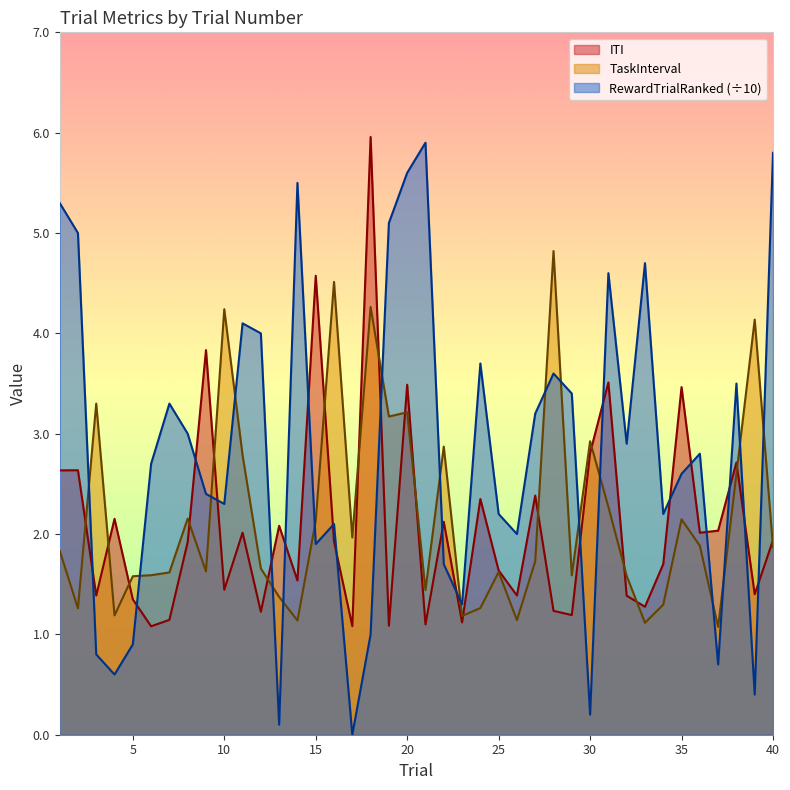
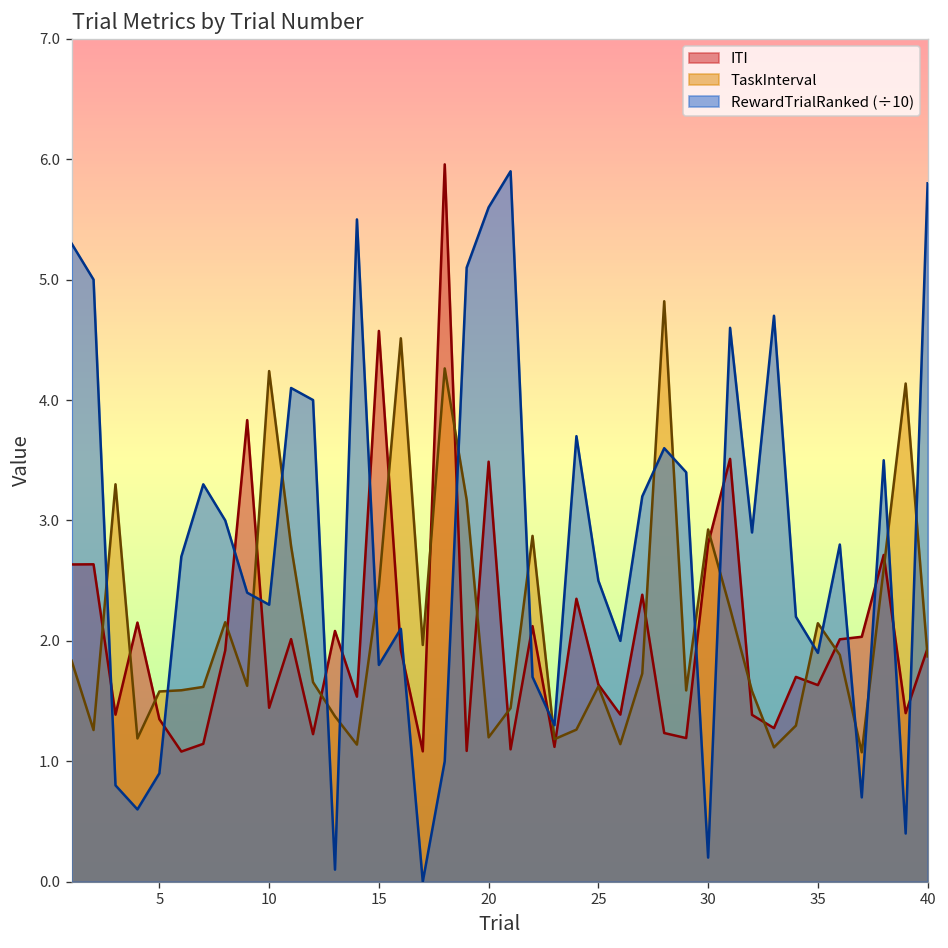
  {
    "ITI": {
      "5": 1.35,
      "10": 1.44,
      "15": 4.57,
      "20": 3.49,
      "30": 2.81,
-     "35": 3.46,
+     "35": 1.63,
      "40": 1.94
    },
    "TaskInterval": {
      "5": 1.58,
      "10": 4.24,
-     "15": 2.13,
-     "20": 3.21,
+     "15": 2.45,
+     "20": 1.20,
      "30": 2.92,
      "35": 2.15,
      "40": 1.87
    },
    "RewardTrialRanked (÷10)": {
      "5": 0.90,
      "10": 2.30,
-     "15": 1.90,
+     "15": 1.80,
      "20": 5.60,
-     "25": 2.20,
+     "25": 2.50,
      "30": 0.20,
-     "35": 2.60,
+     "35": 1.90,
      "40": 5.80
    }
  }
